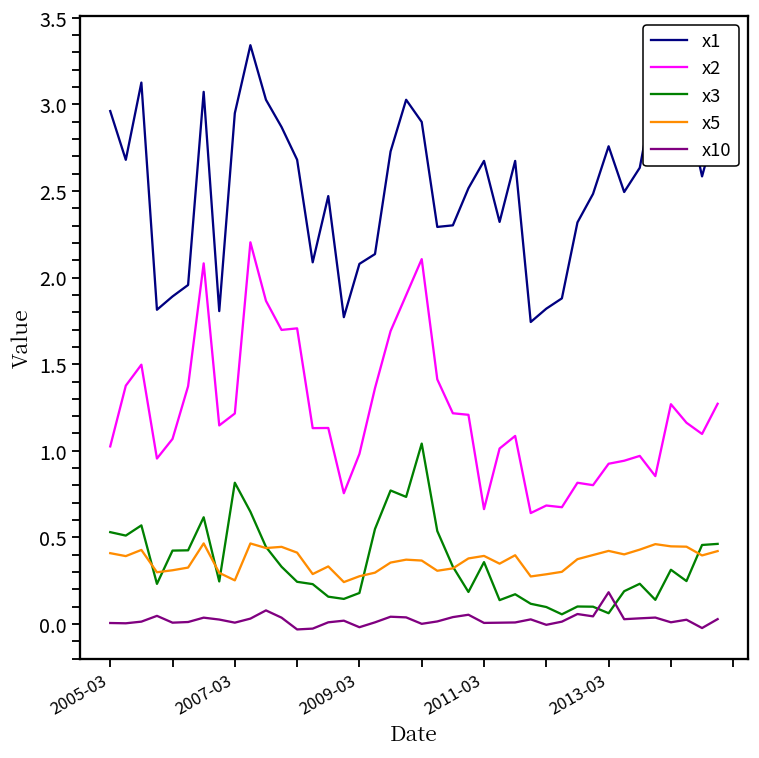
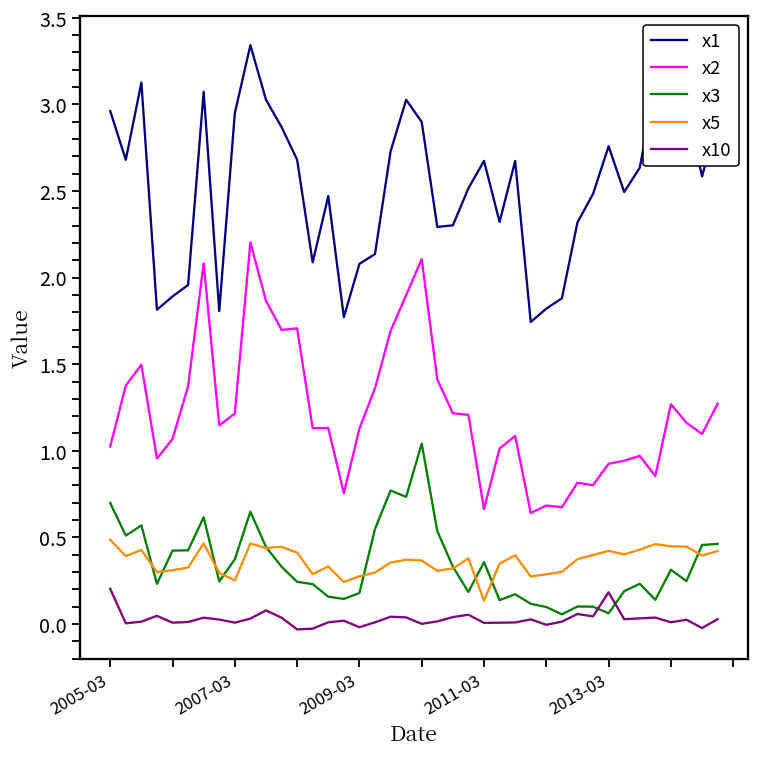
  {
    "x1": {
      "2005-03": 2.96,
      "2007-03": 2.95,
      "2009-03": 2.08,
      "2011-03": 2.67,
      "2013-03": 2.76
    },
    "x2": {
      "2005-03": 1.03,
      "2007-03": 1.22,
-     "2009-03": 0.98,
+     "2009-03": 1.13,
      "2011-03": 0.66,
      "2013-03": 0.93
    },
    "x3": {
-     "2005-03": 0.53,
-     "2007-03": 0.82,
+     "2005-03": 0.70,
+     "2007-03": 0.37,
      "2009-03": 0.18,
      "2011-03": 0.36,
      "2013-03": 0.06
    },
    "x5": {
-     "2005-03": 0.41,
+     "2005-03": 0.49,
      "2007-03": 0.25,
      "2009-03": 0.28,
-     "2011-03": 0.39,
+     "2011-03": 0.13,
      "2013-03": 0.42
    },
    "x10": {
-     "2005-03": 0.01,
+     "2005-03": 0.20,
      "2007-03": 0.01,
      "2009-03": -0.02,
      "2011-03": 0.01,
      "2013-03": 0.18
    }
  }
